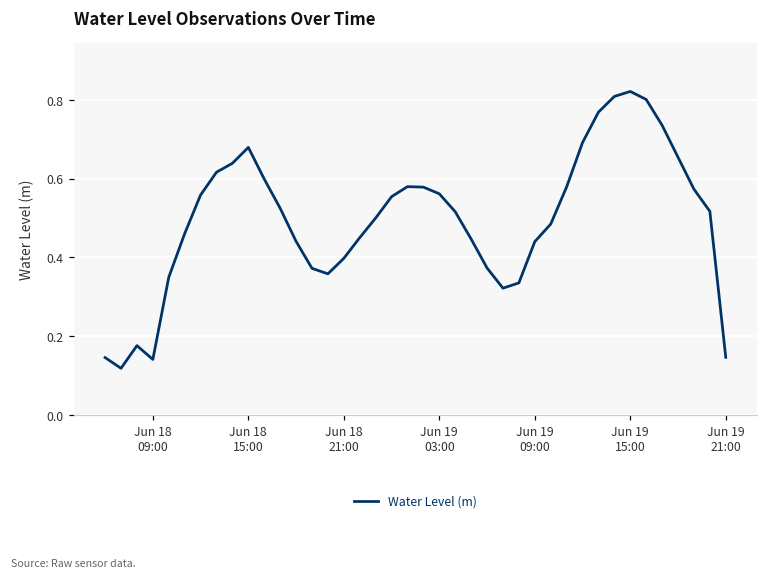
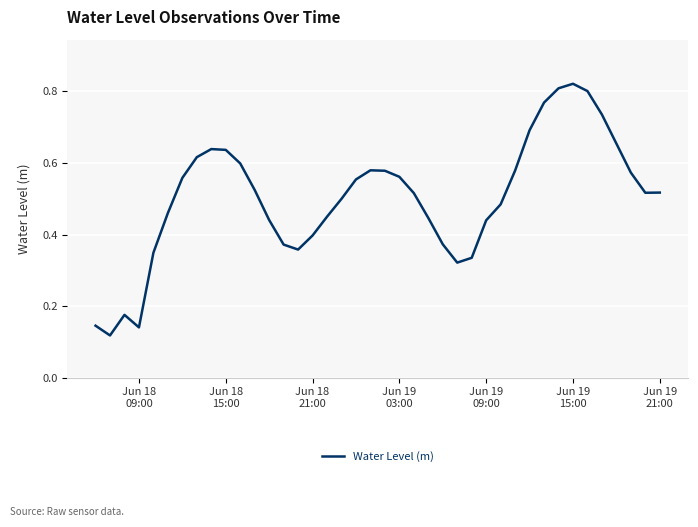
  {
    "Jun 18 09:00": 0.14,
-   "Jun 18 15:00": 0.68,
+   "Jun 18 15:00": 0.64,
    "Jun 18 21:00": 0.40,
    "Jun 19 03:00": 0.56,
    "Jun 19 09:00": 0.44,
    "Jun 19 15:00": 0.82,
-   "Jun 19 21:00": 0.15
+   "Jun 19 21:00": 0.52
  }
